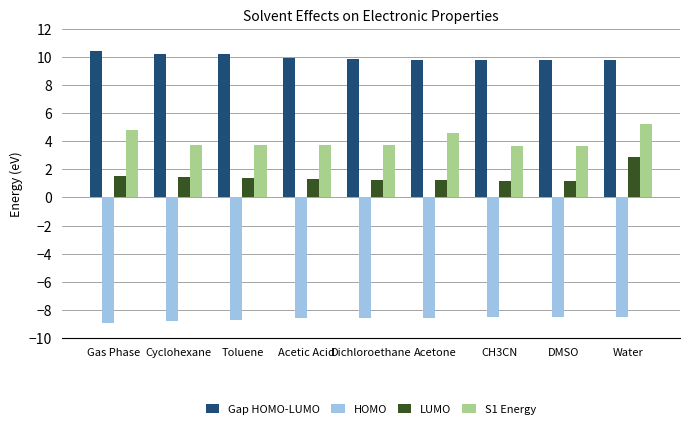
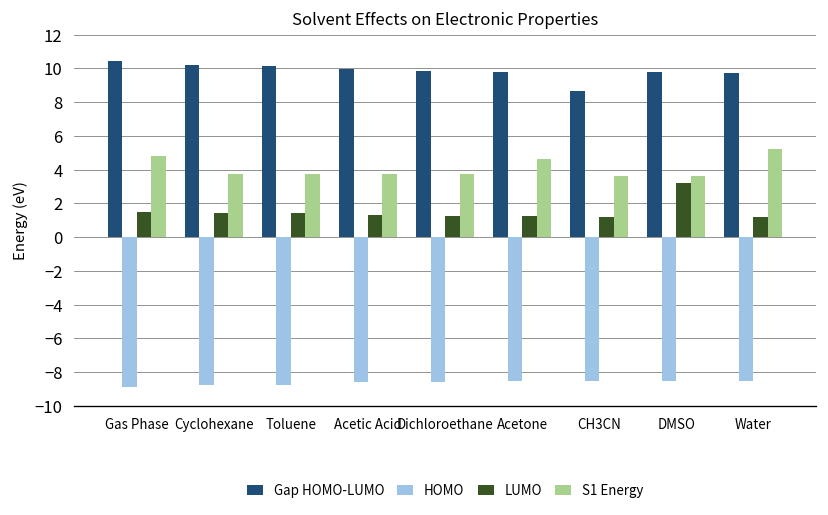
  {
    "Gap HOMO-LUMO": {
      "Gas Phase": 10.4,
      "Cyclohexane": 10.2,
      "Toluene": 10.2,
      "Acetic Acid": 9.9,
      "Dichloroethane": 9.9,
      "Acetone": 9.8,
-     "CH3CN": 9.8,
+     "CH3CN": 8.7,
      "DMSO": 9.8,
      "Water": 9.7
    },
    "HOMO": {
      "Gas Phase": -8.9,
      "Cyclohexane": -8.8,
      "Toluene": -8.7,
      "Acetic Acid": -8.6,
      "Dichloroethane": -8.6,
      "Acetone": -8.6,
      "CH3CN": -8.5,
      "DMSO": -8.5,
      "Water": -8.5
    },
    "LUMO": {
      "Gas Phase": 1.5,
      "Cyclohexane": 1.4,
      "Toluene": 1.4,
      "Acetic Acid": 1.3,
      "Dichloroethane": 1.3,
      "Acetone": 1.3,
      "CH3CN": 1.2,
-     "DMSO": 1.2,
-     "Water": 2.9
+     "DMSO": 3.2,
+     "Water": 1.2
    },
    "S1 Energy": {
      "Gas Phase": 4.8,
      "Cyclohexane": 3.7,
      "Toluene": 3.7,
      "Acetic Acid": 3.7,
      "Dichloroethane": 3.7,
      "Acetone": 4.6,
      "CH3CN": 3.7,
      "DMSO": 3.6,
      "Water": 5.2
    }
  }
